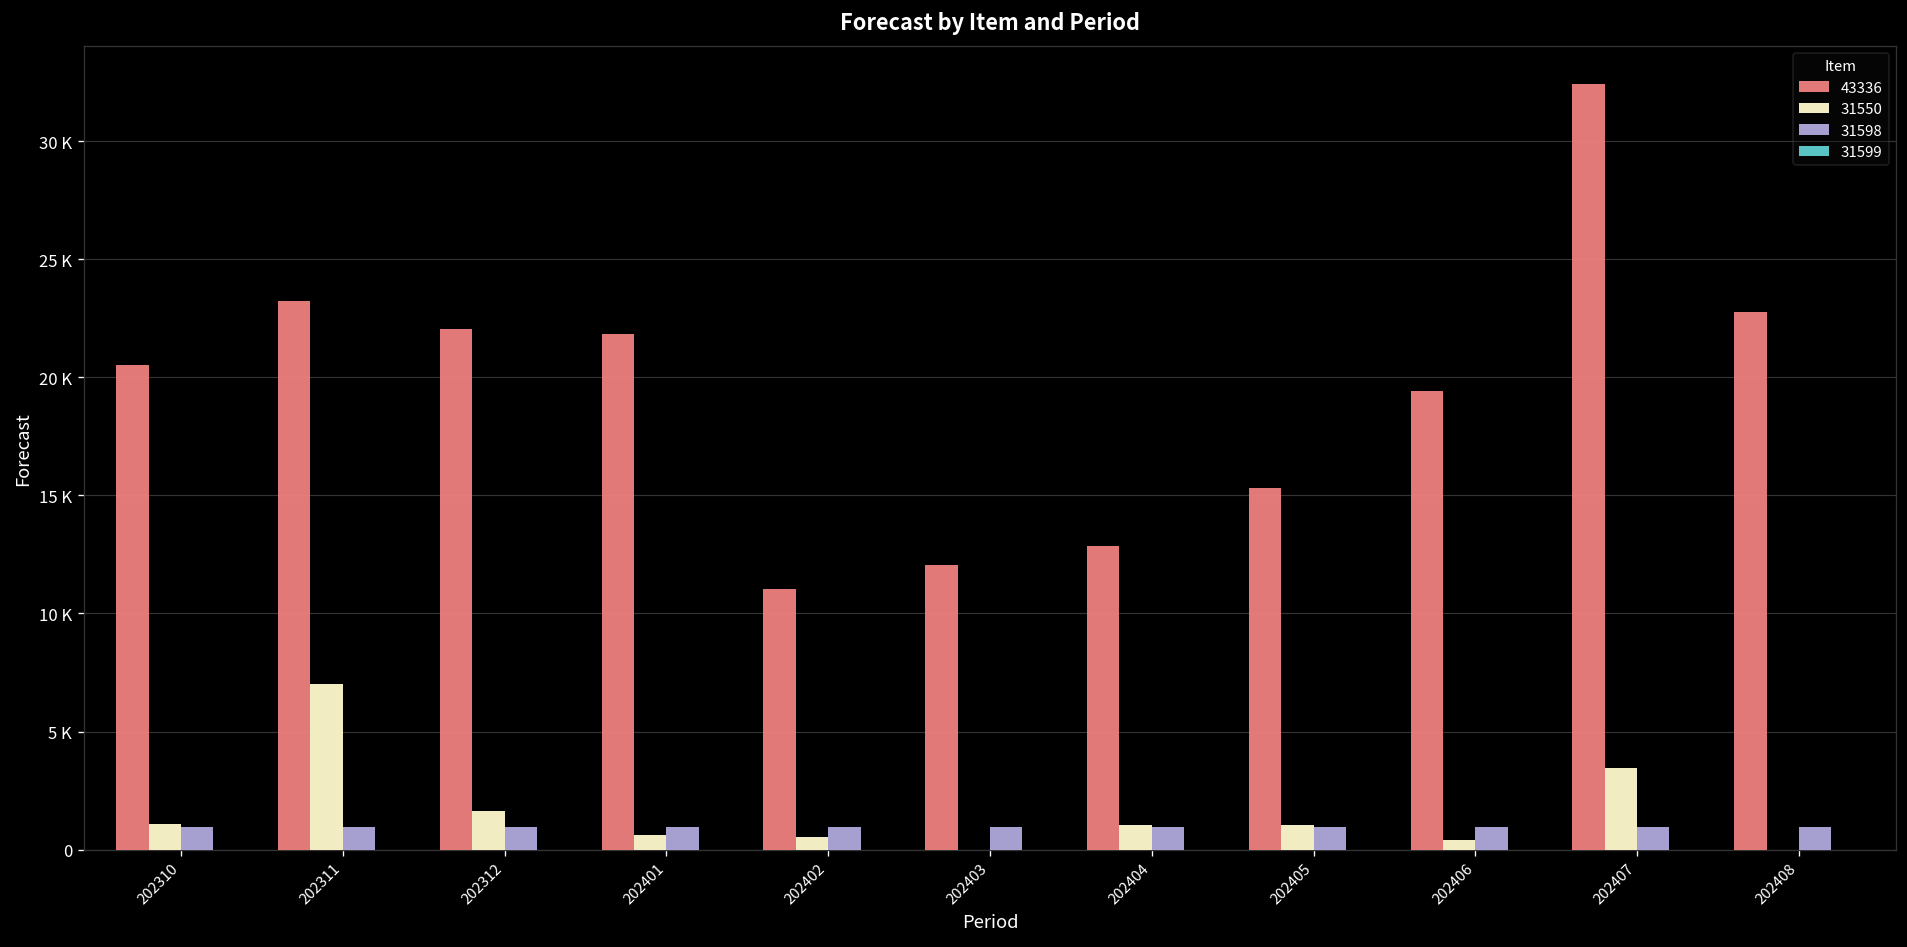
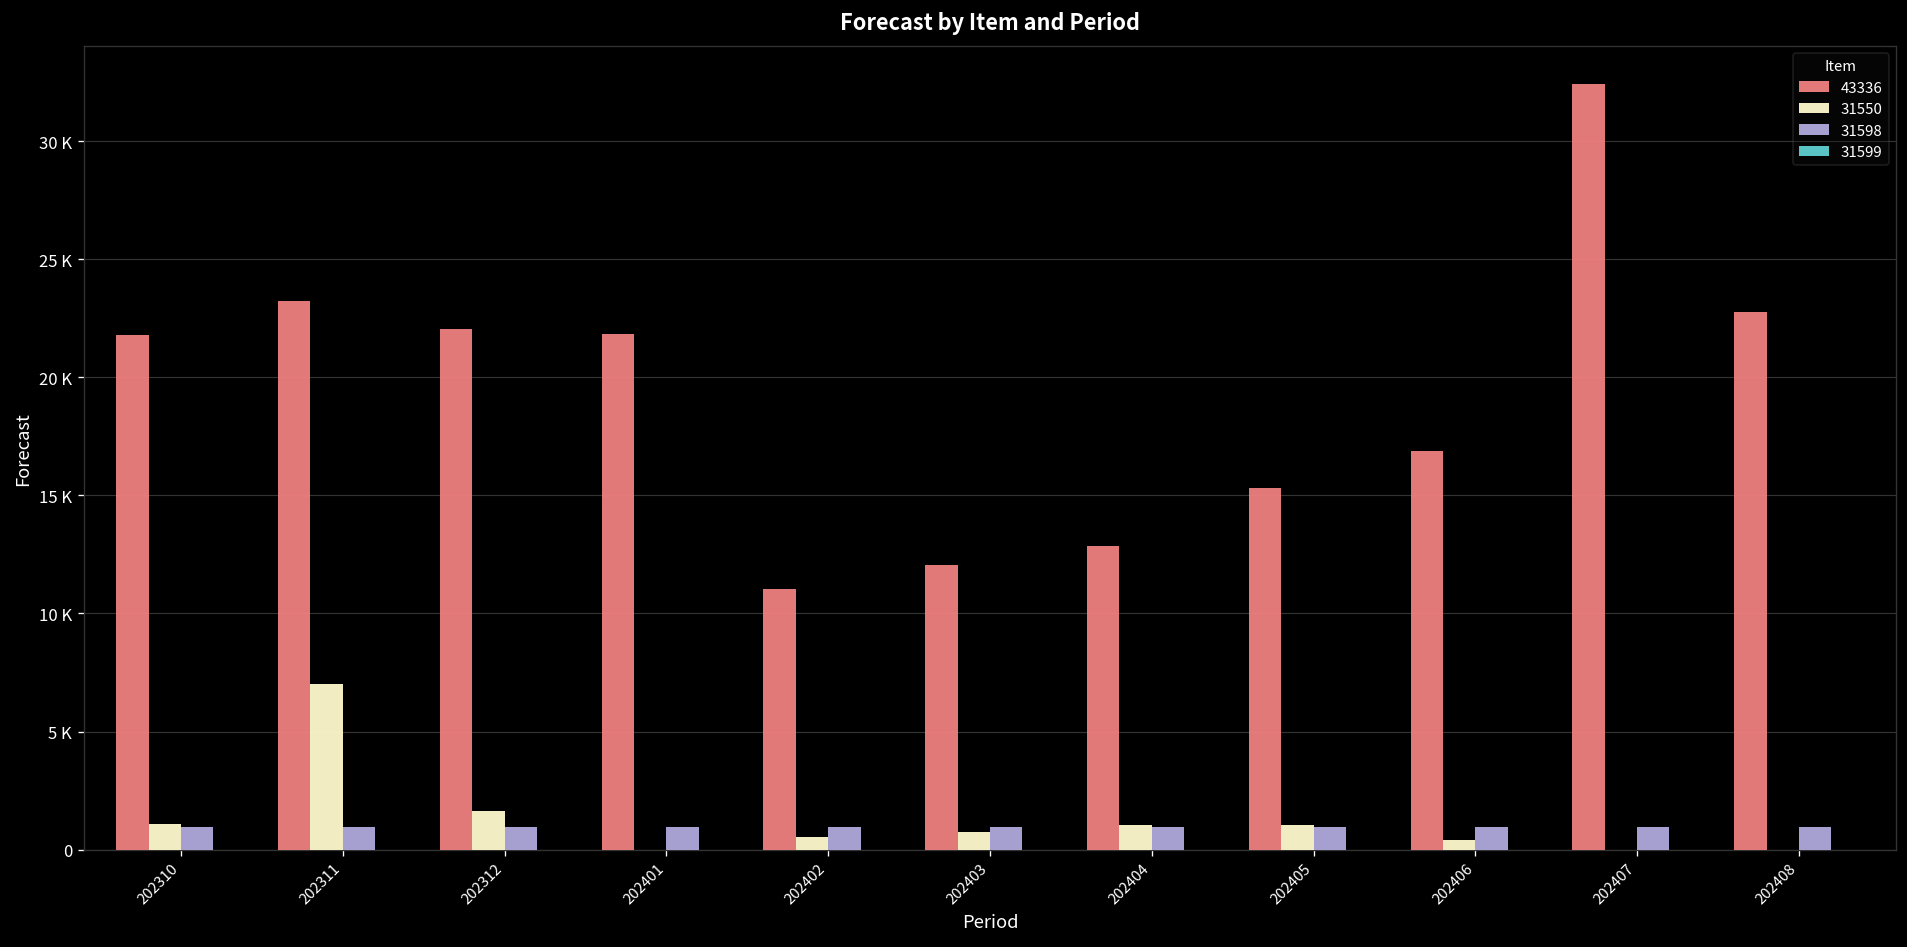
  {
    "43336": {
-     "202310": 20500,
+     "202310": 21800,
      "202311": 23200,
      "202312": 22000,
      "202401": 21800,
      "202402": 11100,
      "202403": 12100,
      "202404": 12900,
      "202405": 15300,
-     "202406": 19400,
+     "202406": 16900,
      "202407": 32400,
      "202408": 22800
    },
    "31550": {
      "202310": 1100,
      "202311": 7000,
      "202312": 1600,
-     "202401": 600,
+     "202401": 0,
      "202402": 500,
-     "202403": 0,
+     "202403": 700,
      "202404": 1000,
      "202405": 1000,
      "202406": 400,
-     "202407": 3500,
+     "202407": 0,
      "202408": 0
    },
    "31598": {
      "202310": 1000,
      "202311": 1000,
      "202312": 1000,
      "202401": 1000,
      "202402": 1000,
      "202403": 1000,
      "202404": 1000,
      "202405": 1000,
      "202406": 1000,
      "202407": 1000,
      "202408": 1000
    },
    "31599": {
      "202310": 0,
      "202311": 0,
      "202312": 0,
      "202401": 0,
      "202402": 0,
      "202403": 0,
      "202404": 0,
      "202405": 0,
      "202406": 0,
      "202407": 0,
      "202408": 0
    }
  }
